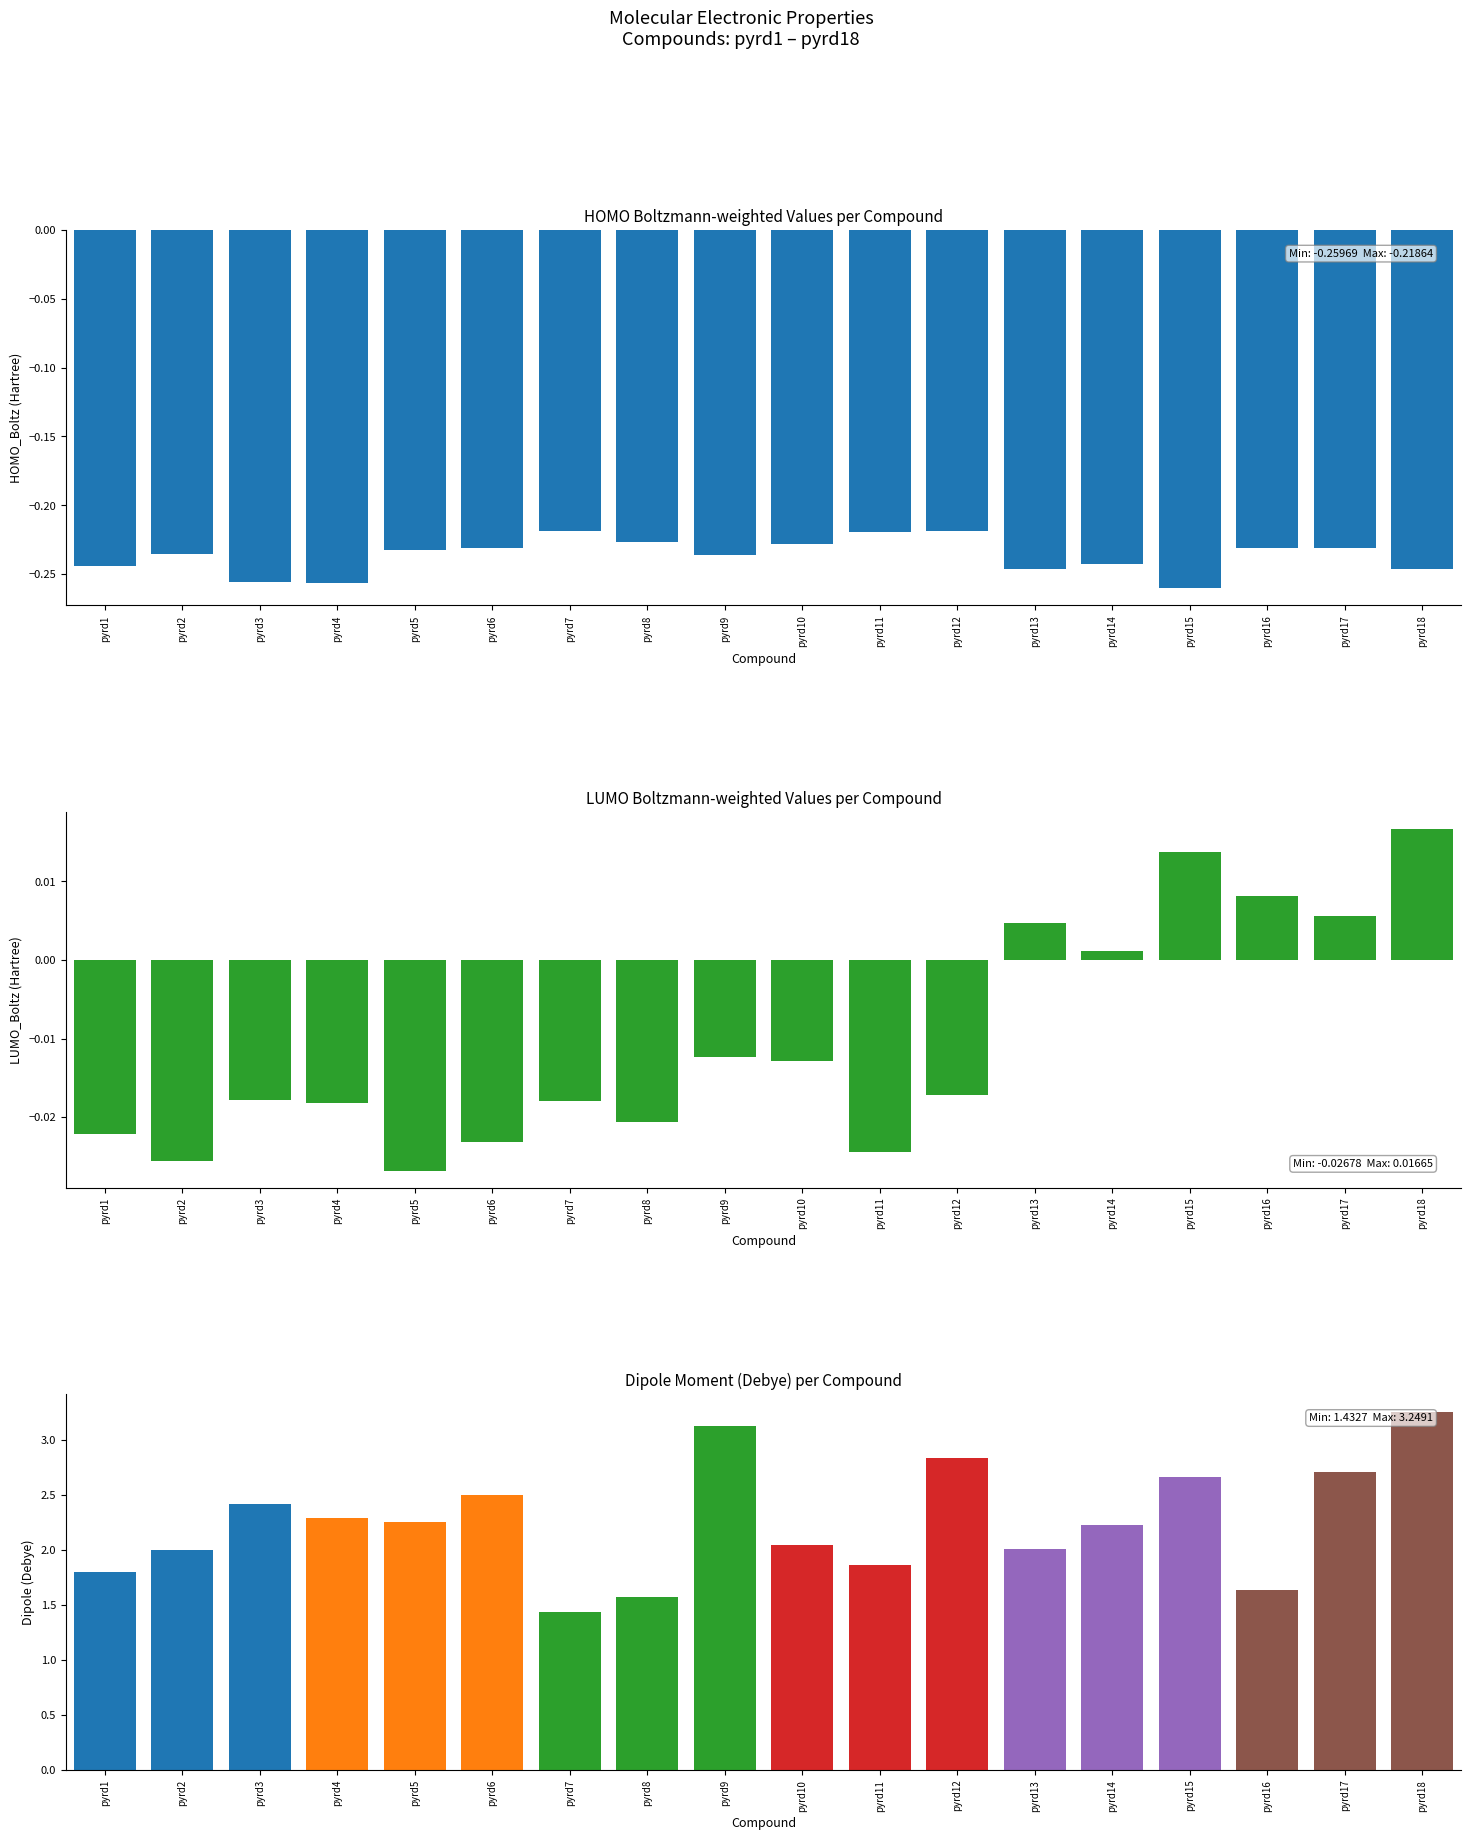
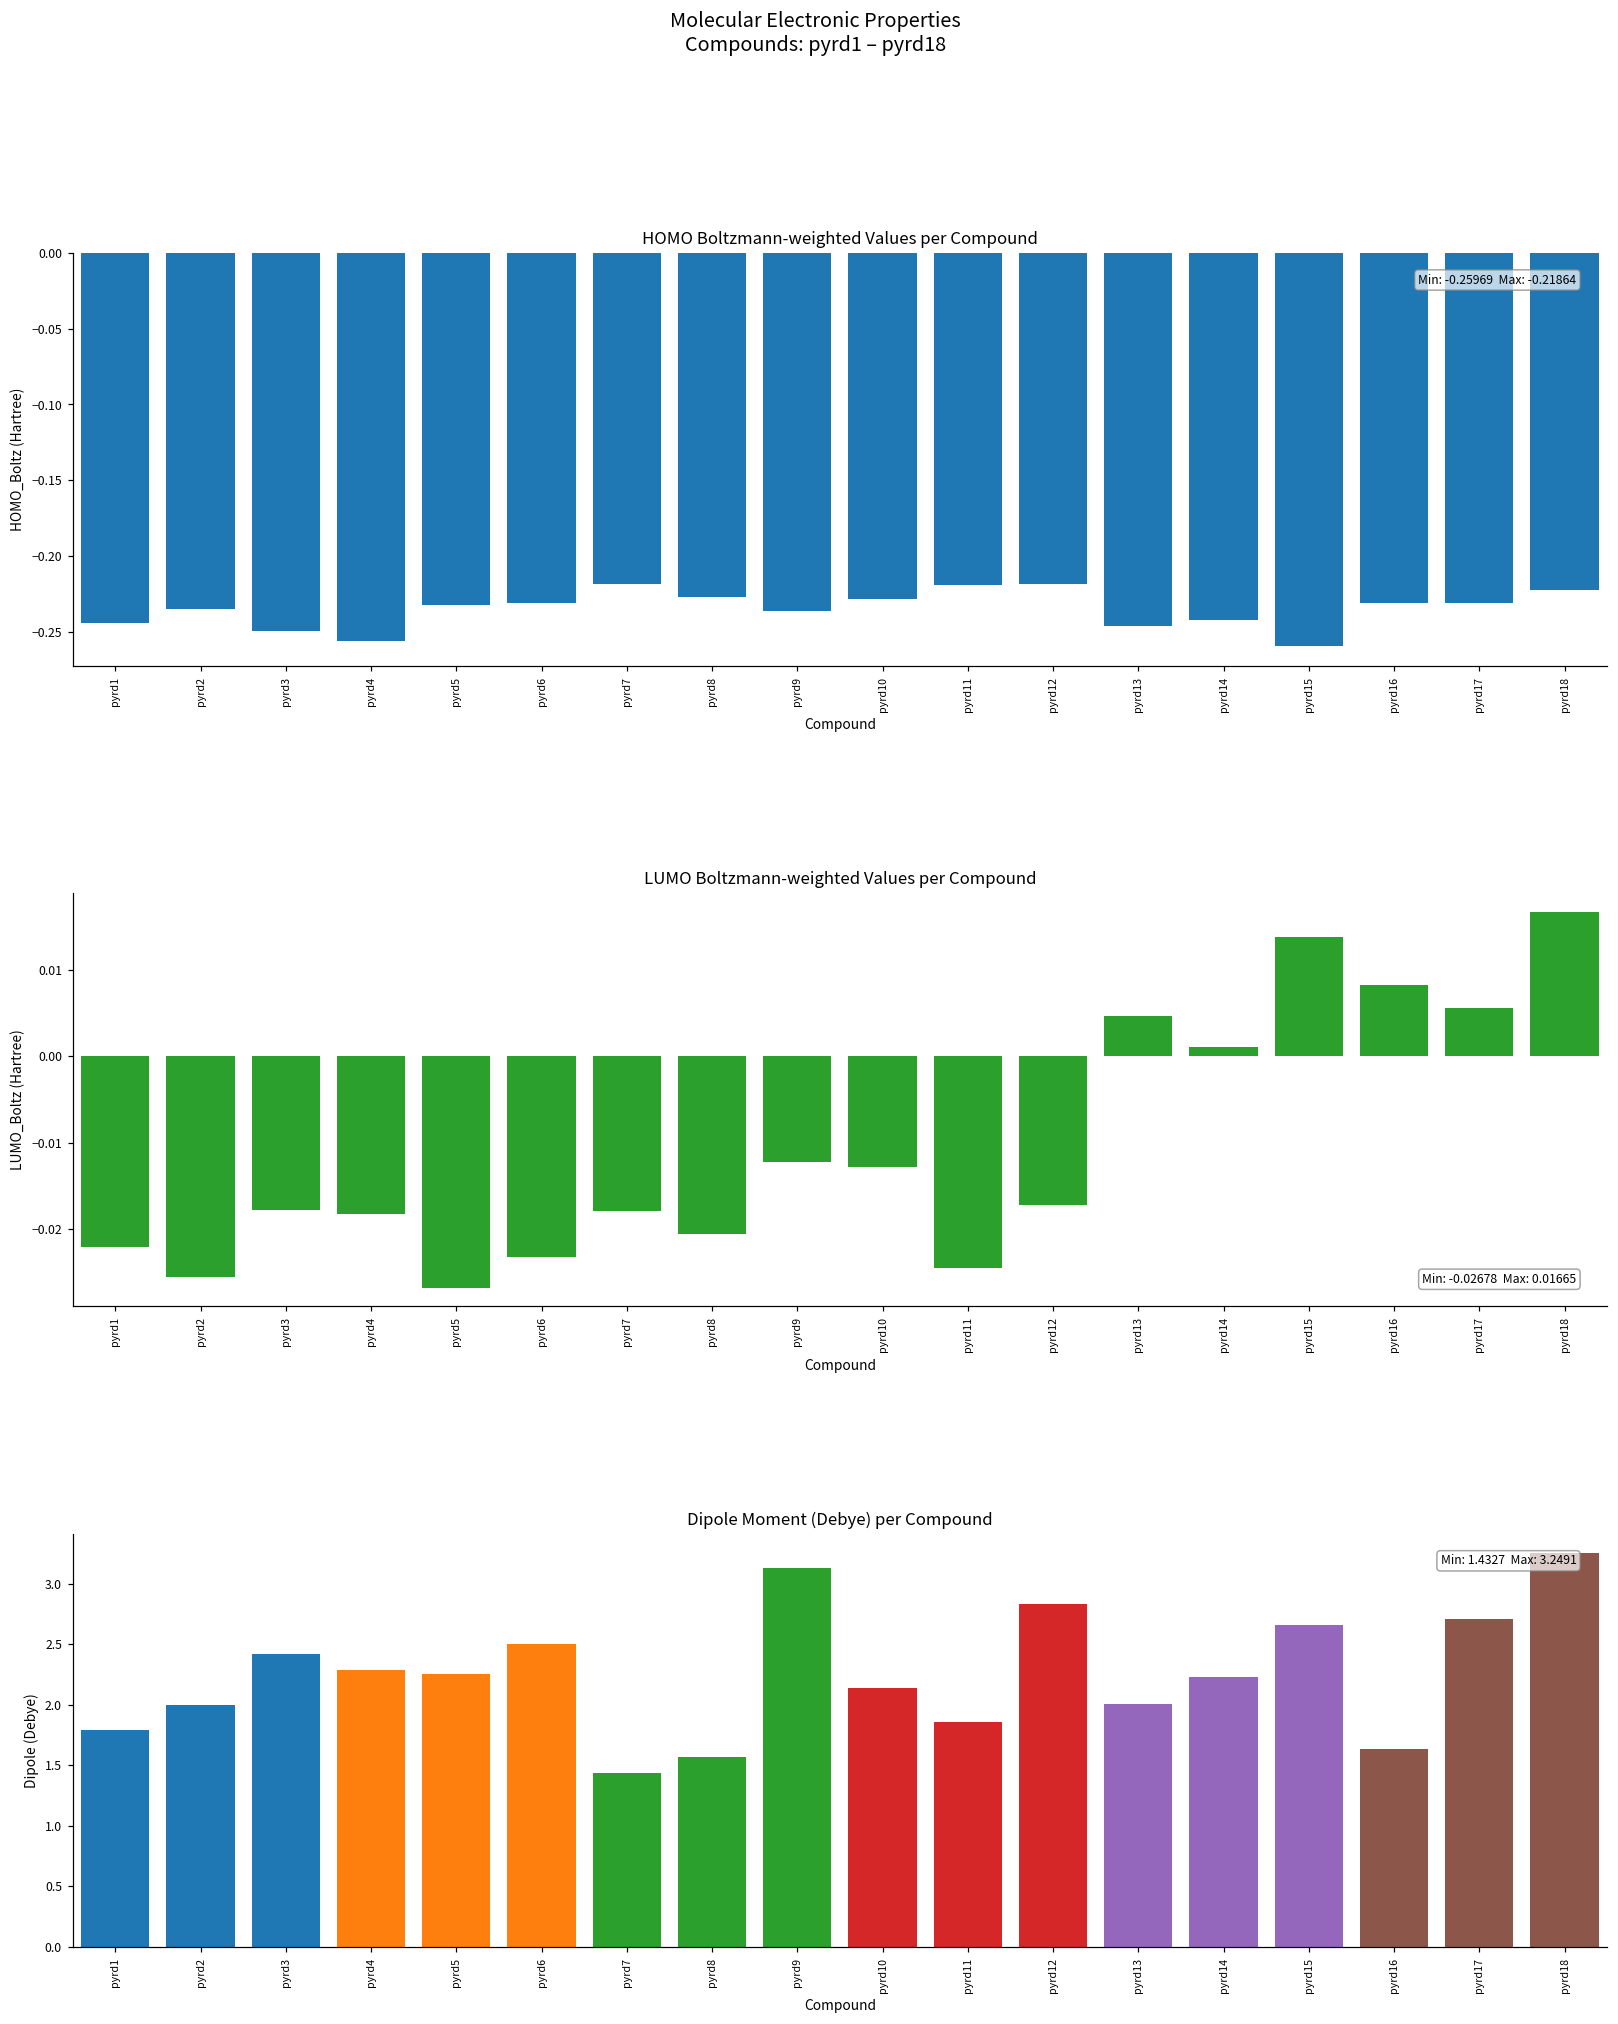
  {
    "HOMO Boltzmann-weighted Values per Compound": {
      "pyrd1": -0.244,
      "pyrd2": -0.235,
-     "pyrd3": -0.256,
+     "pyrd3": -0.250,
      "pyrd4": -0.256,
      "pyrd5": -0.233,
      "pyrd6": -0.231,
      "pyrd7": -0.219,
      "pyrd8": -0.227,
      "pyrd9": -0.236,
      "pyrd10": -0.228,
      "pyrd11": -0.219,
      "pyrd12": -0.219,
      "pyrd13": -0.247,
      "pyrd14": -0.242,
      "pyrd15": -0.260,
      "pyrd16": -0.231,
-     "pyrd18": -0.246
+     "pyrd18": -0.223
    },
    "LUMO Boltzmann-weighted Values per Compound": {
      "pyrd1": -0.022,
      "pyrd2": -0.026,
      "pyrd3": -0.018,
      "pyrd4": -0.018,
      "pyrd5": -0.027,
      "pyrd6": -0.023,
      "pyrd7": -0.018,
      "pyrd8": -0.021,
      "pyrd9": -0.012,
      "pyrd10": -0.013,
      "pyrd11": -0.024,
      "pyrd12": -0.017,
      "pyrd13": 0.005,
      "pyrd14": 0.001,
      "pyrd15": 0.014,
      "pyrd16": 0.008,
      "pyrd17": 0.006,
      "pyrd18": 0.017
    },
    "Dipole Moment (Debye) per Compound": {
      "pyrd1": 1.79,
      "pyrd2": 2.00,
      "pyrd3": 2.42,
      "pyrd4": 2.29,
      "pyrd5": 2.25,
      "pyrd6": 2.50,
      "pyrd7": 1.43,
      "pyrd8": 1.57,
      "pyrd9": 3.13,
-     "pyrd10": 2.04,
+     "pyrd10": 2.13,
      "pyrd11": 1.86,
      "pyrd12": 2.83,
      "pyrd13": 2.01,
      "pyrd14": 2.23,
      "pyrd15": 2.66,
      "pyrd16": 1.64,
      "pyrd17": 2.71
    }
  }
